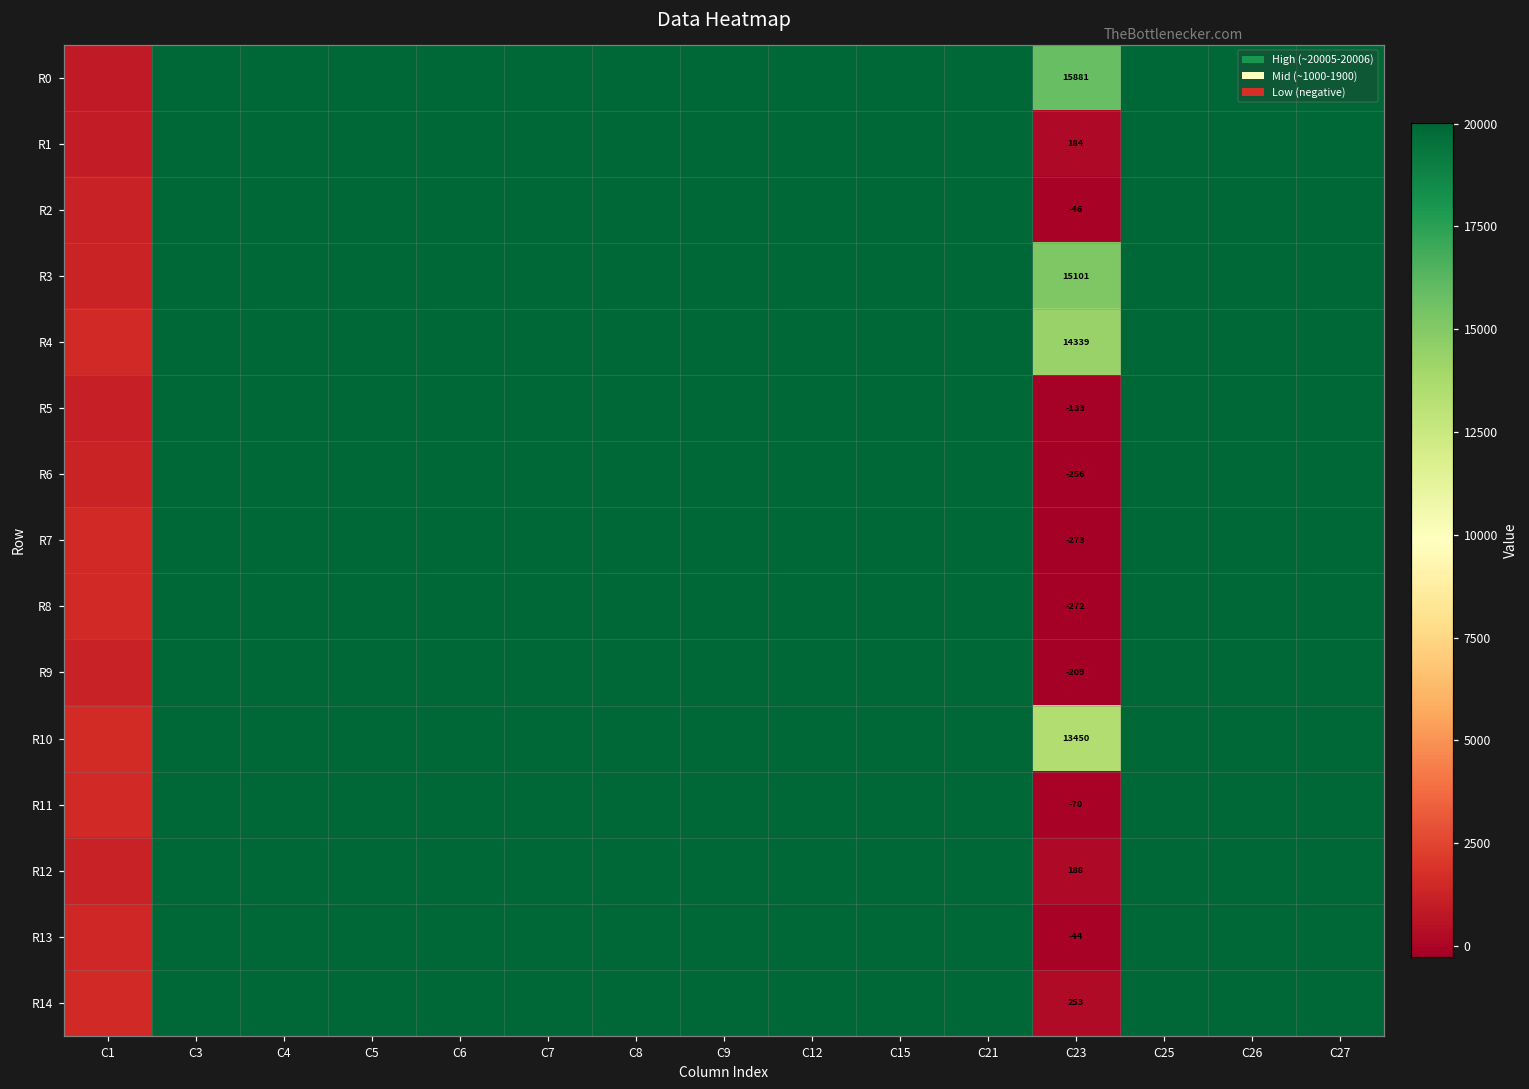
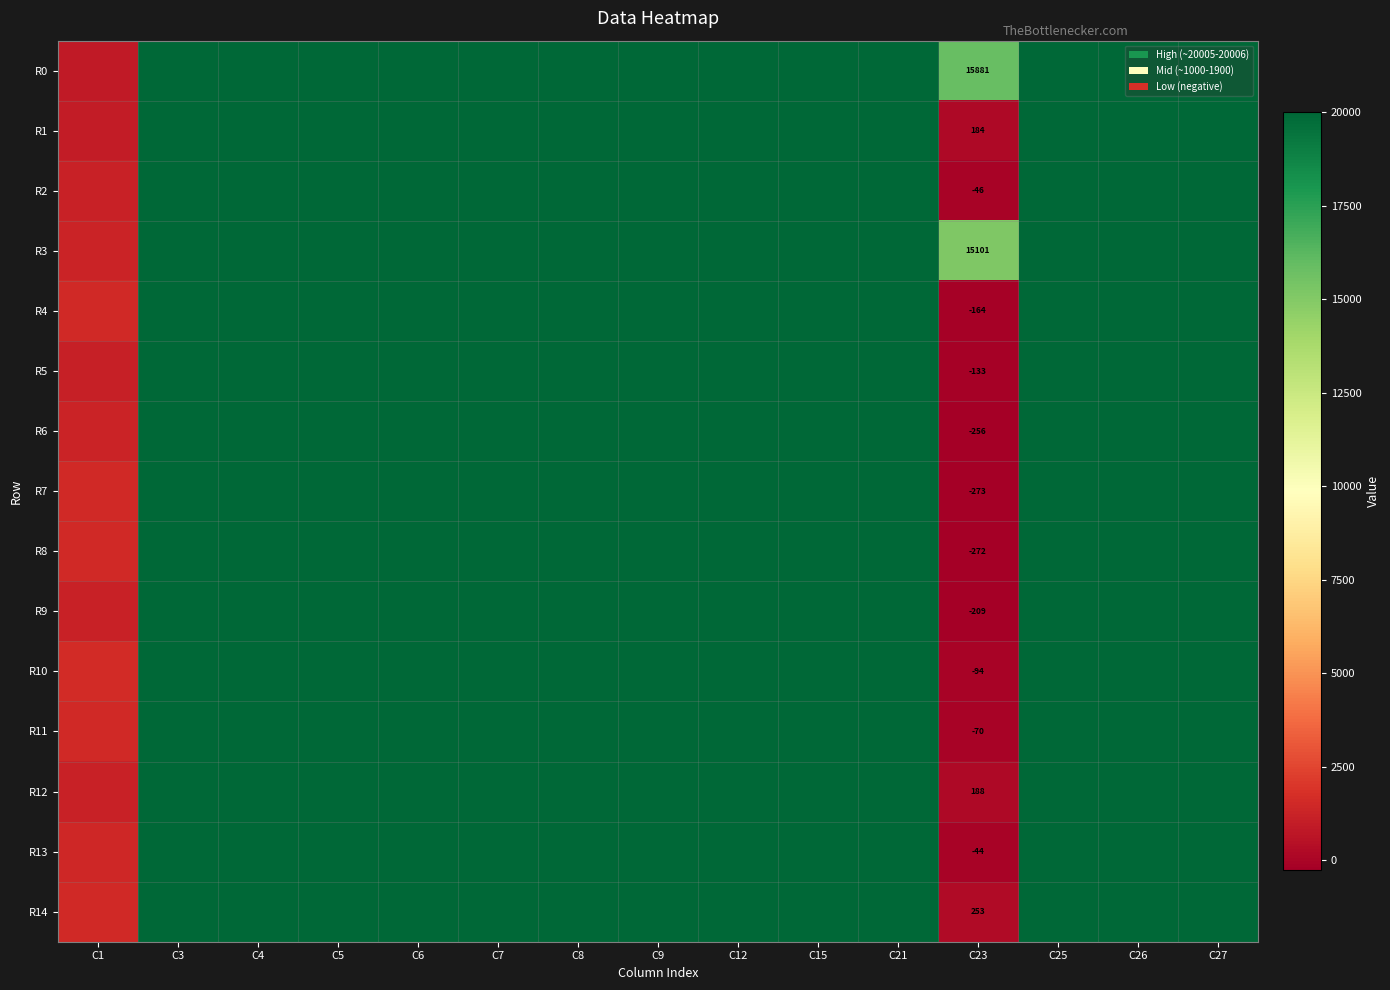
  {
    "R0": {
      "C23": 15881
    },
    "R1": {
      "C23": 184
    },
    "R2": {
      "C23": -46
    },
    "R3": {
      "C23": 15101
    },
    "R4": {
-     "C23": 14339
+     "C23": -164
    },
    "R5": {
      "C23": -133
    },
    "R6": {
      "C23": -256
    },
    "R7": {
      "C23": -273
    },
    "R8": {
      "C23": -272
    },
    "R9": {
      "C23": -209
    },
    "R10": {
-     "C23": 13450
+     "C23": -94
    },
    "R11": {
      "C23": -70
    },
    "R12": {
      "C23": 188
    },
    "R13": {
      "C23": -44
    },
    "R14": {
      "C23": 253
    }
  }
